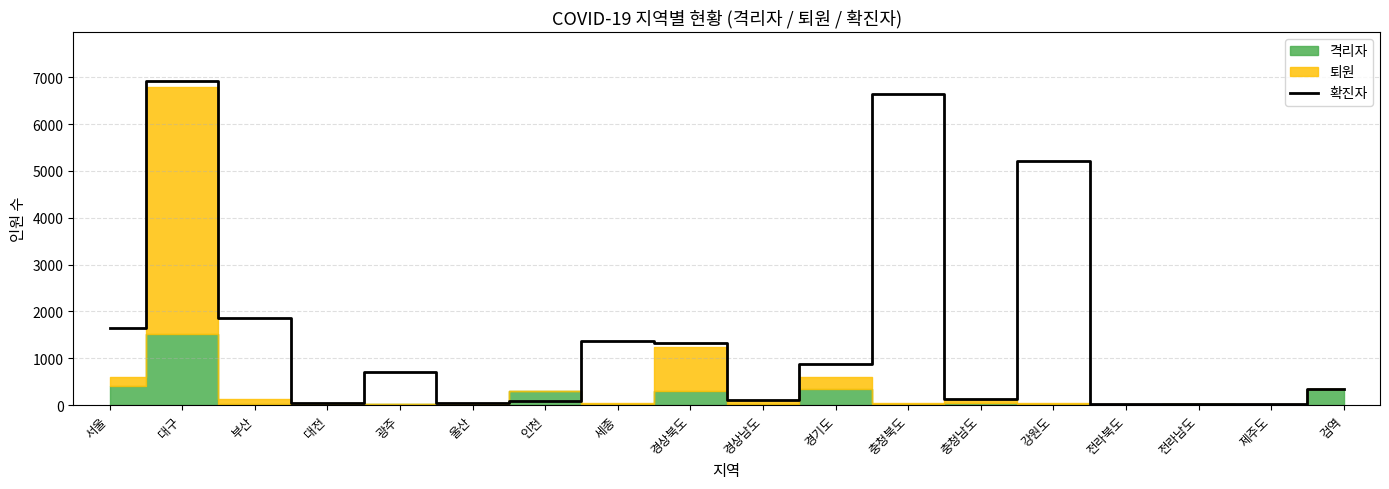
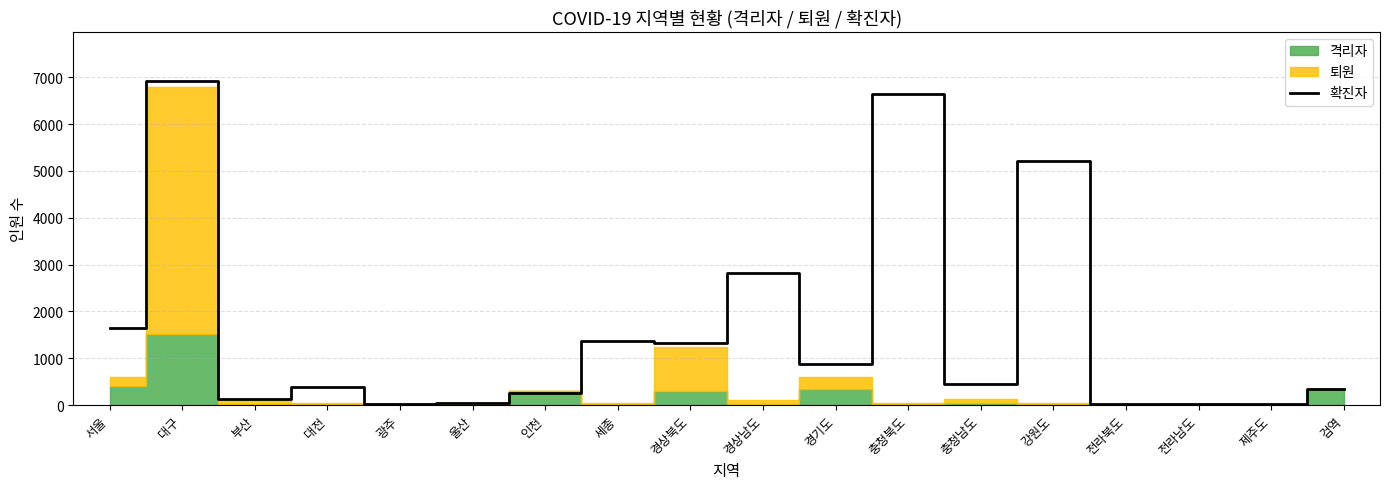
  {
    "확진자": {
      "서울": 1700,
      "대구": 6900,
-     "부산": 1800,
-     "대전": 0,
-     "광주": 700,
+     "부산": 100,
+     "대전": 400,
+     "광주": 0,
      "울산": 0,
-     "인천": 100,
+     "인천": 300,
      "세종": 1400,
      "경상북도": 1300,
-     "경상남도": 100,
+     "경상남도": 2800,
      "경기도": 900,
      "충청북도": 6600,
-     "충청남도": 100,
+     "충청남도": 500,
      "강원도": 5200,
      "전라북도": 0,
      "전라남도": 0,
      "제주도": 0
    }
  }
